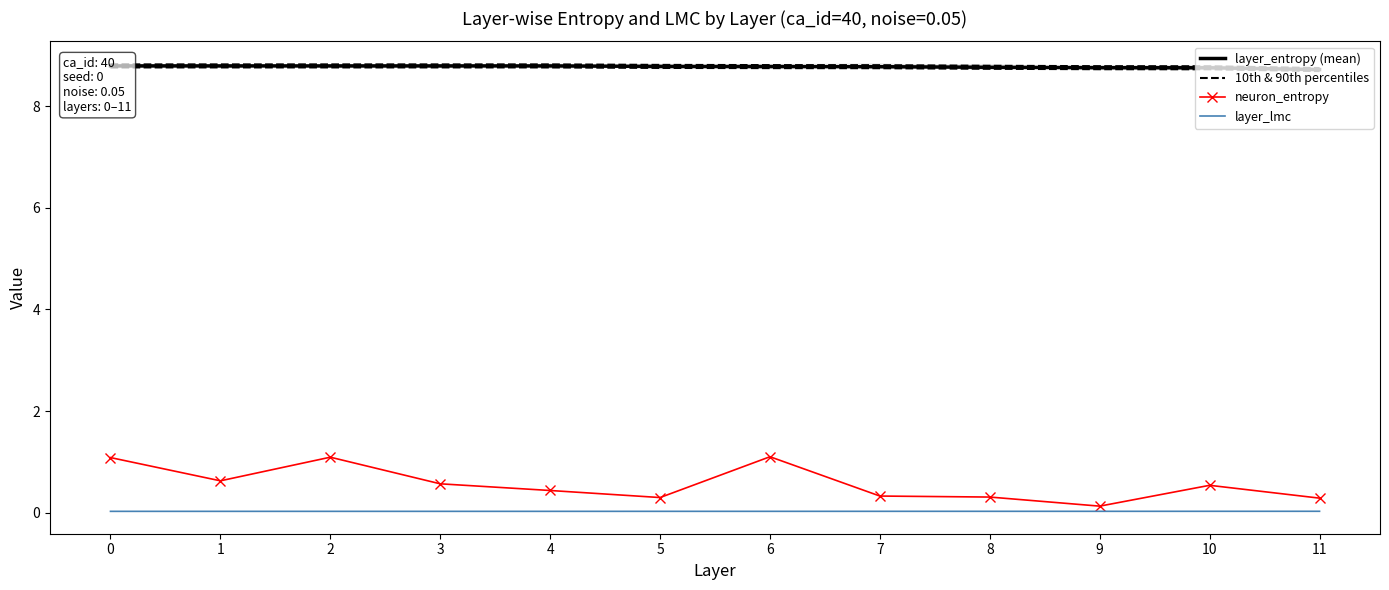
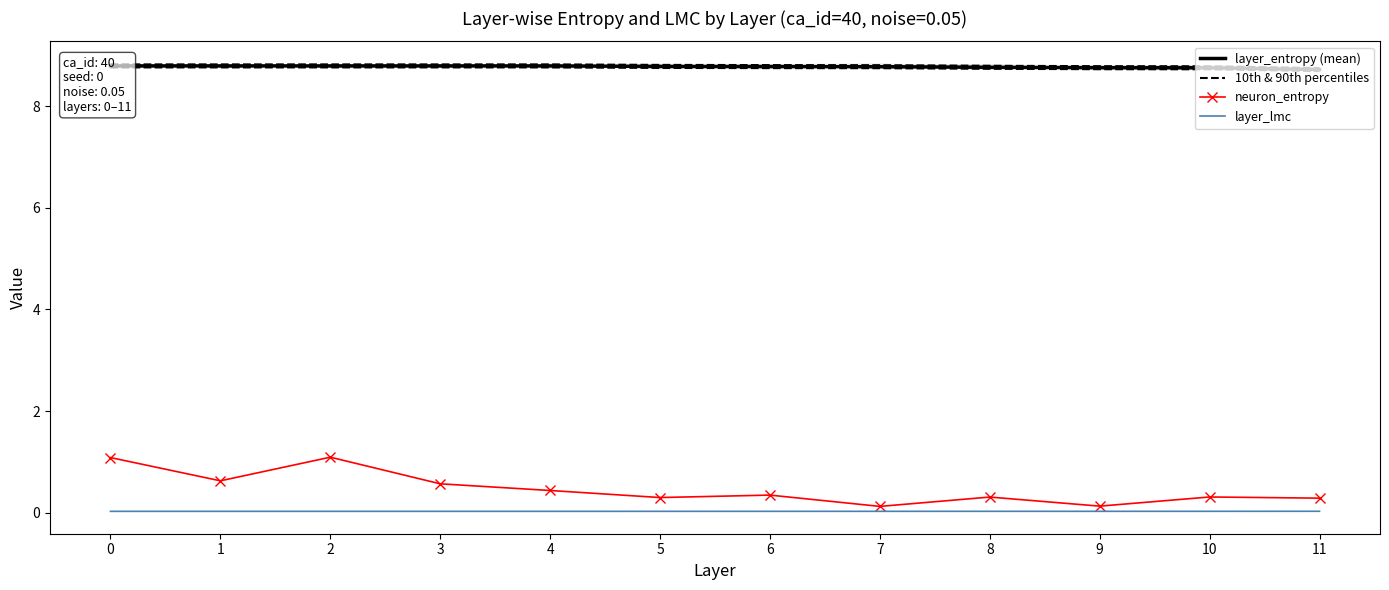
  {
    "neuron_entropy": {
      "0": 1.1,
      "1": 0.6,
      "2": 1.1,
      "3": 0.6,
      "4": 0.4,
      "5": 0.3,
-     "6": 1.1,
-     "7": 0.3,
+     "6": 0.3,
+     "7": 0.1,
      "8": 0.3,
      "9": 0.1,
-     "10": 0.5,
+     "10": 0.3,
      "11": 0.3
    },
    "layer_lmc": {
      "0": 0.0,
      "1": 0.0,
      "2": 0.0,
      "3": 0.0,
      "4": 0.0,
      "5": 0.0,
      "6": 0.0,
      "7": 0.0,
      "8": 0.0,
      "9": 0.0,
      "10": 0.0,
      "11": 0.0
    }
  }
